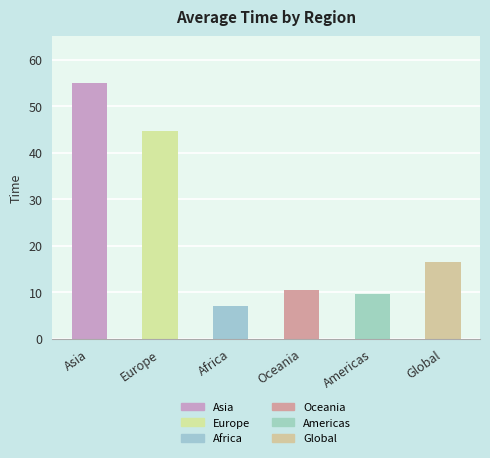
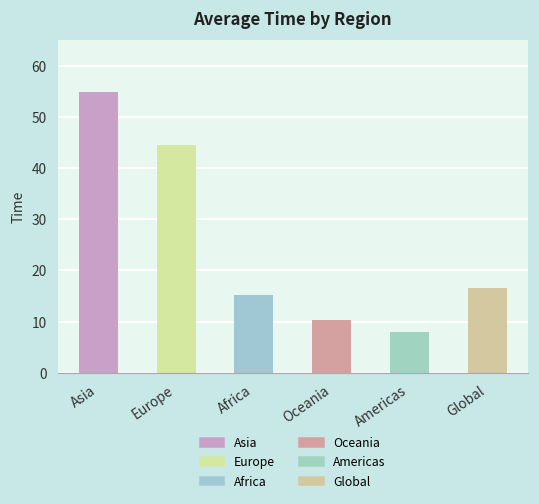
  {
    "Asia": 55,
    "Europe": 45,
-   "Africa": 7,
+   "Africa": 15,
    "Oceania": 10,
-   "Americas": 10,
+   "Americas": 8,
    "Global": 17
  }
